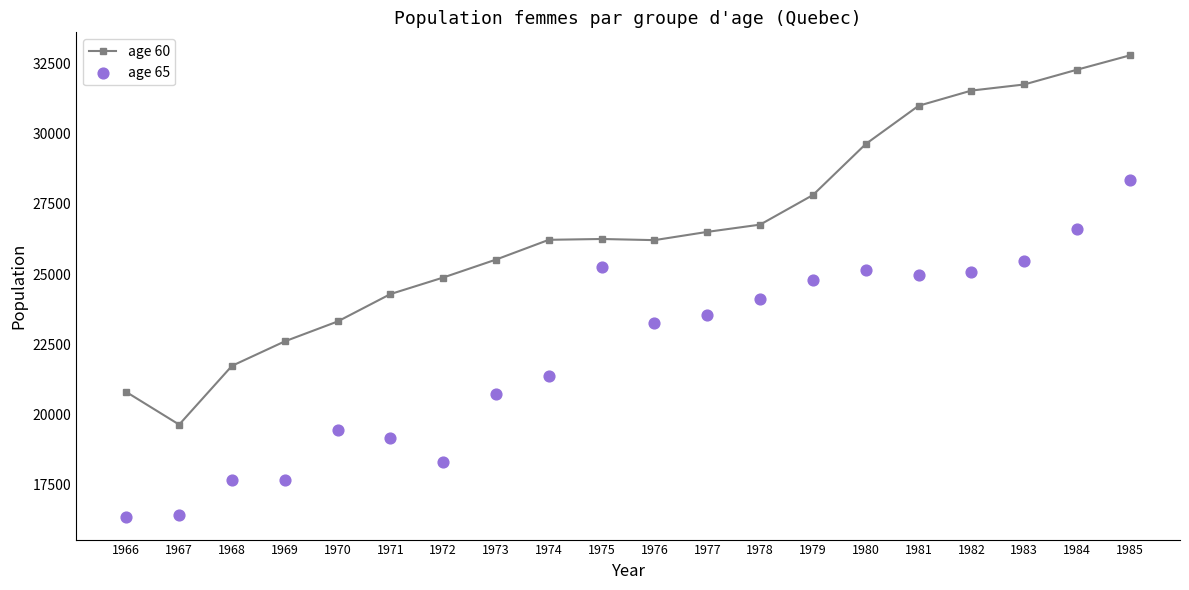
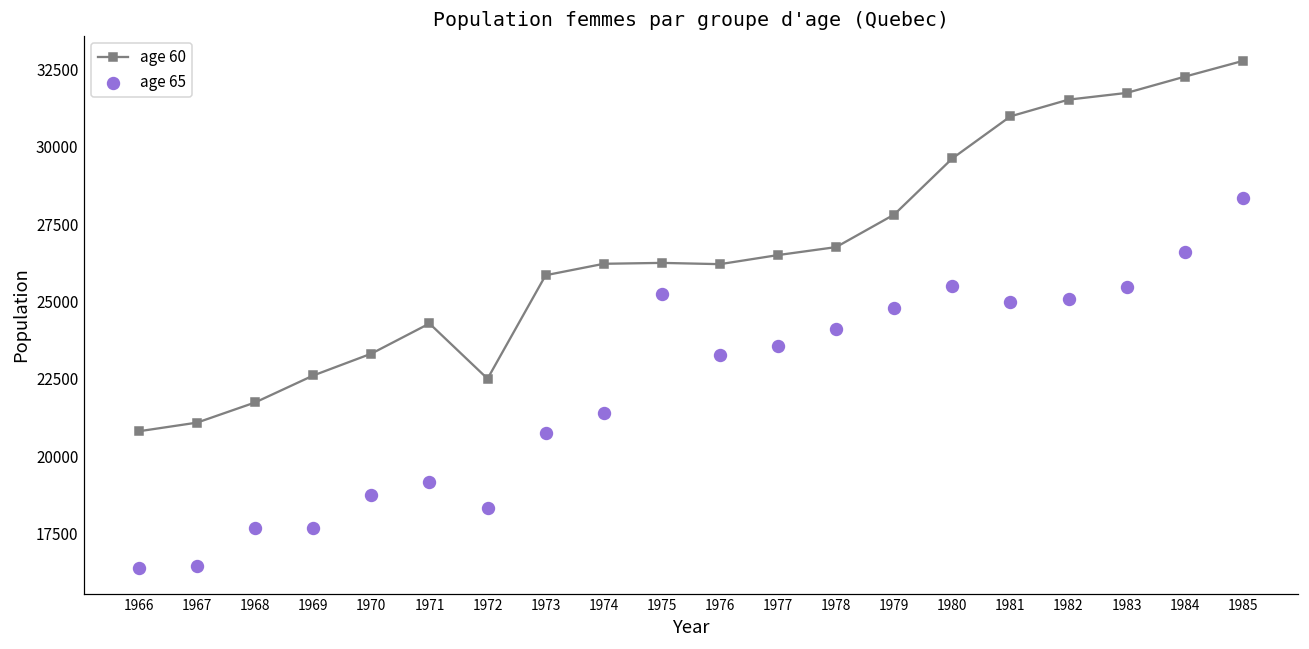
  {
    "age 60": {
      "1966": 20800,
-     "1967": 19600,
+     "1967": 21100,
      "1968": 21700,
      "1969": 22600,
      "1970": 23300,
      "1971": 24300,
-     "1972": 24900,
-     "1973": 25500,
+     "1972": 22500,
+     "1973": 25900,
      "1974": 26200,
      "1975": 26200,
      "1976": 26200,
      "1977": 26500,
      "1978": 26800,
      "1979": 27800,
      "1980": 29600,
      "1981": 31000,
      "1982": 31500,
      "1983": 31700,
      "1984": 32300,
      "1985": 32800
    },
    "age 65": {
-     "1970": 19400,
-     "1980": 25100
+     "1970": 18700,
+     "1980": 25500
    }
  }
